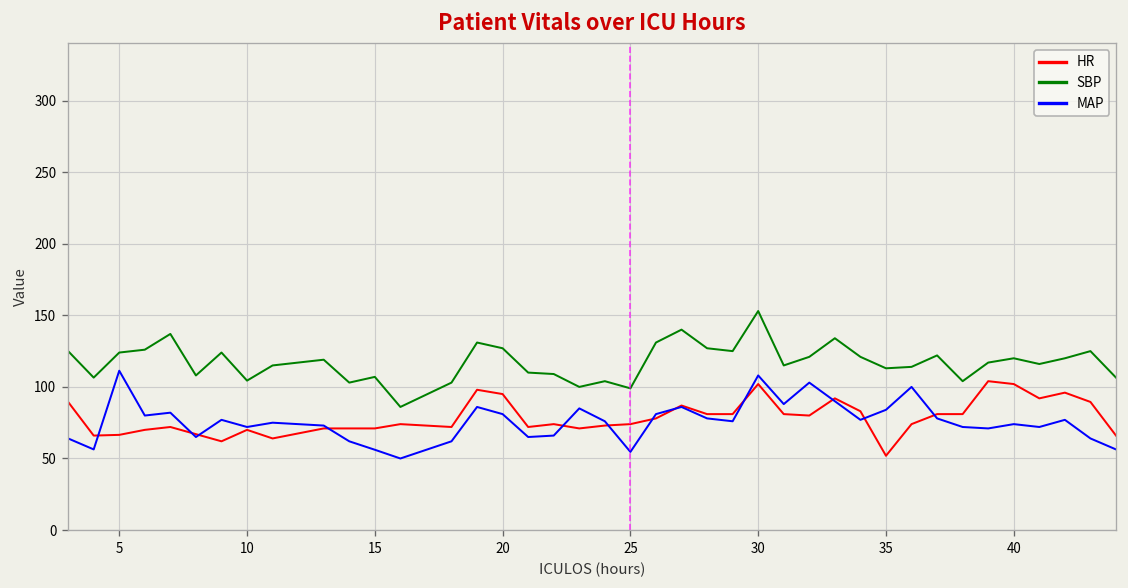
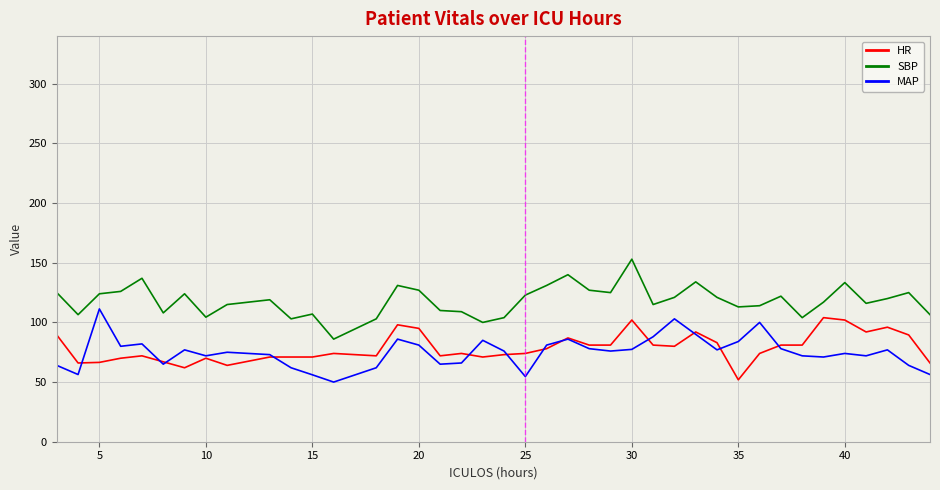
  {
    "HR": {
      "5": 67,
      "15": 71,
      "20": 95,
      "25": 74,
      "30": 102,
      "35": 52,
      "40": 102
    },
    "SBP": {
      "5": 124,
      "10": 104,
      "15": 107,
      "20": 127,
-     "25": 99,
+     "25": 123,
      "30": 153,
      "35": 113,
-     "40": 120
+     "40": 133
    },
    "MAP": {
      "5": 111,
      "15": 56,
      "20": 81,
      "25": 55,
-     "30": 108,
+     "30": 77,
      "35": 84,
      "40": 74
    }
  }
